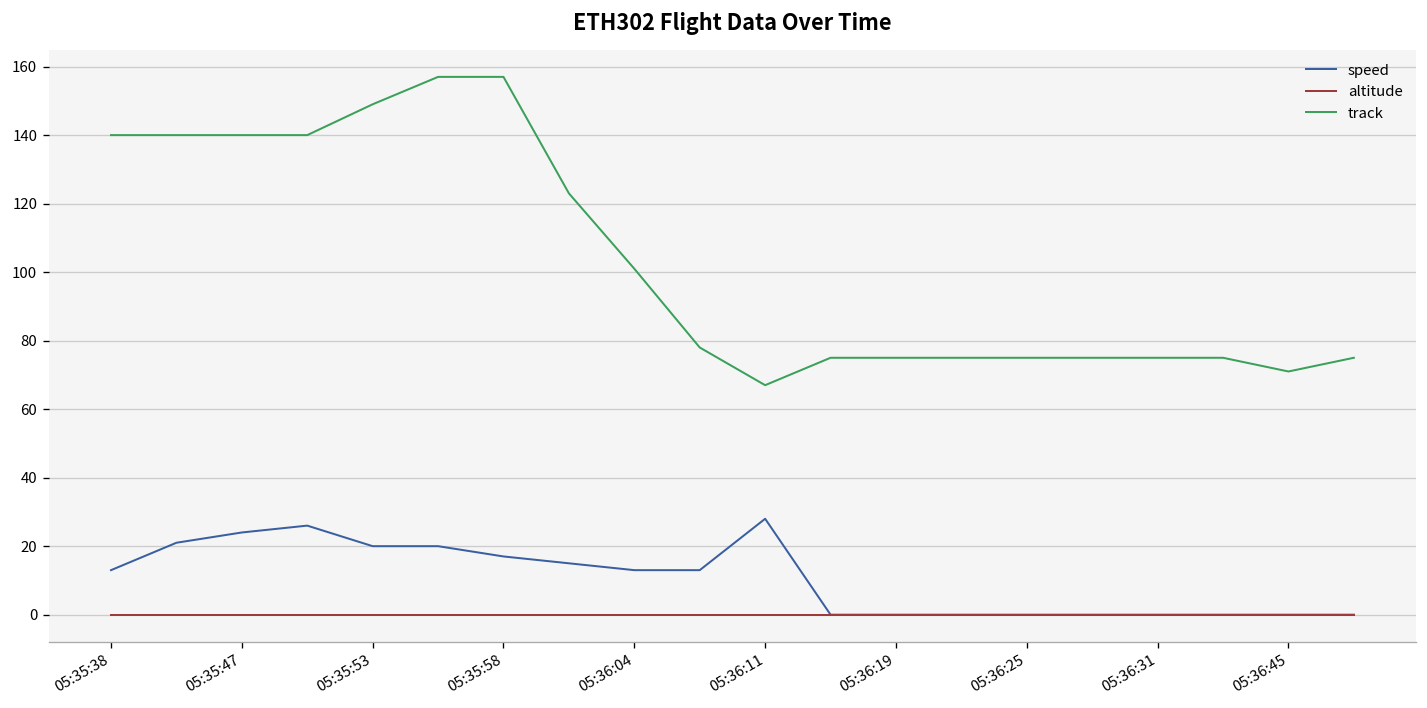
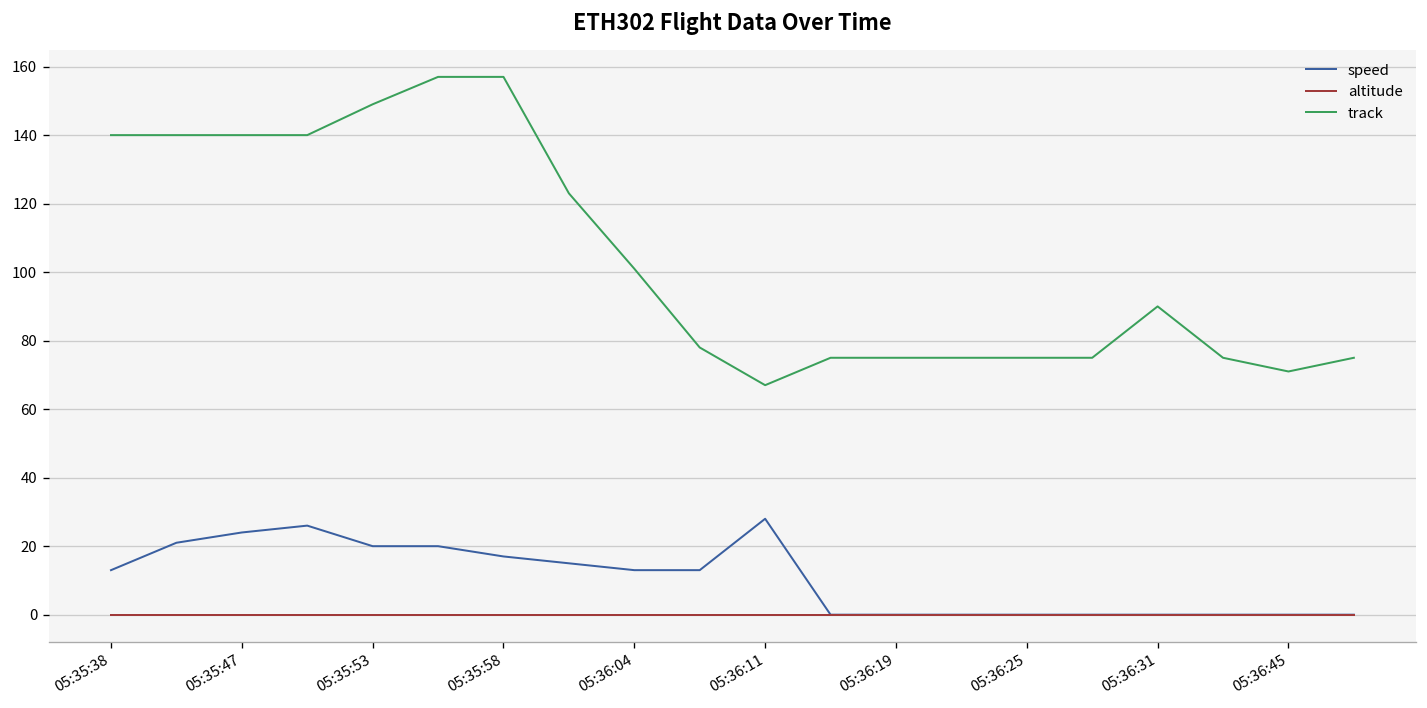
  {
    "speed": {
      "05:35:38": 13,
      "05:35:47": 24,
      "05:35:53": 20,
      "05:35:58": 17,
      "05:36:04": 13,
      "05:36:11": 28
    },
    "altitude": {
      "05:35:38": 0,
      "05:35:47": 0,
      "05:35:53": 0,
      "05:35:58": 0,
      "05:36:04": 0,
      "05:36:11": 0
    },
    "track": {
      "05:35:38": 140,
      "05:35:47": 140,
      "05:35:53": 149,
      "05:35:58": 157,
      "05:36:04": 101,
      "05:36:11": 67,
      "05:36:19": 75,
      "05:36:25": 75,
-     "05:36:31": 75,
+     "05:36:31": 90,
      "05:36:45": 71
    }
  }
